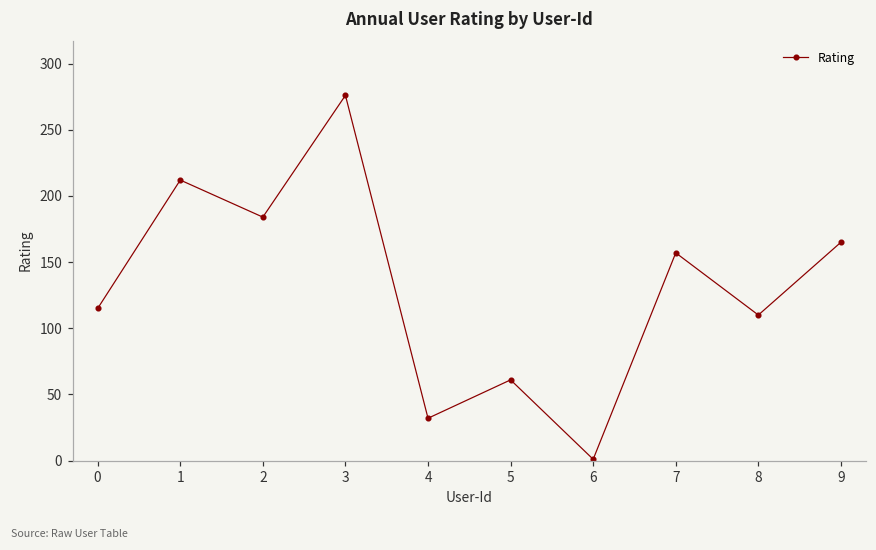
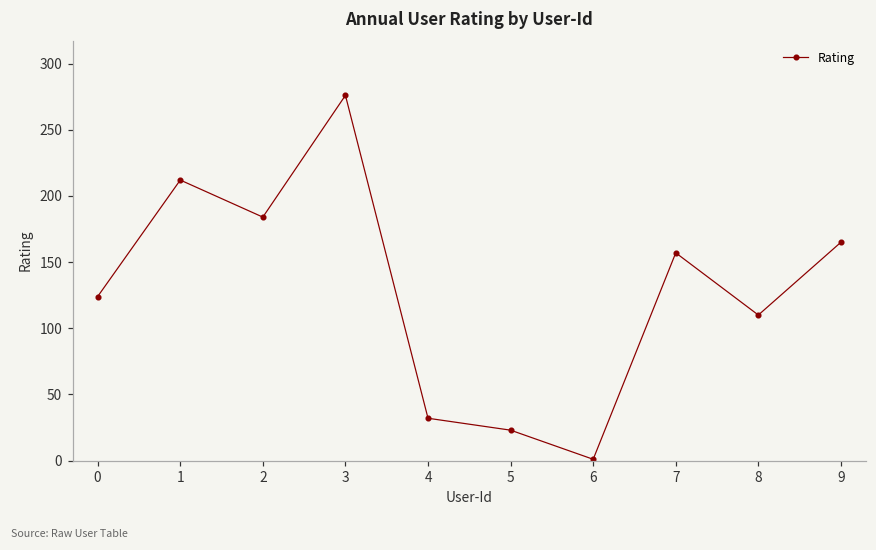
  {
-   "0": 115,
+   "0": 124,
    "1": 212,
    "2": 184,
    "3": 276,
    "4": 32,
-   "5": 61,
+   "5": 23,
    "6": 1,
    "7": 157,
    "8": 110,
    "9": 165
  }
